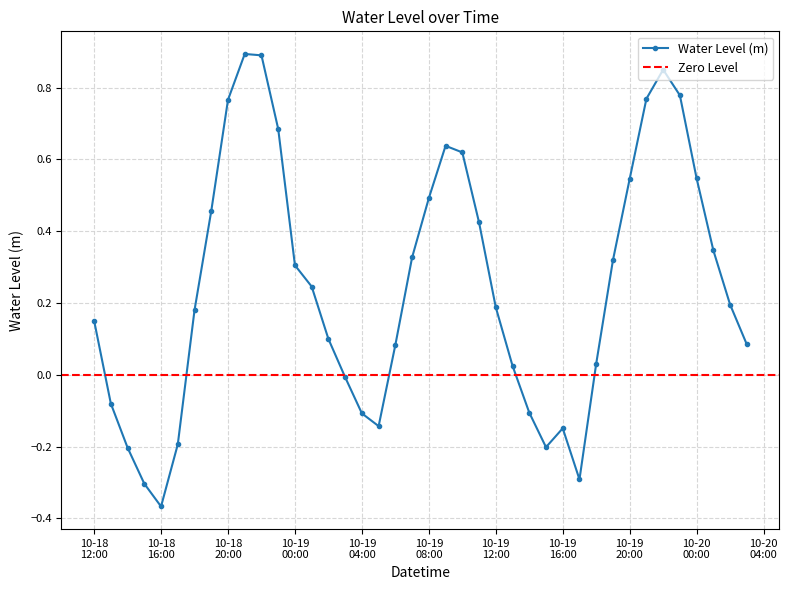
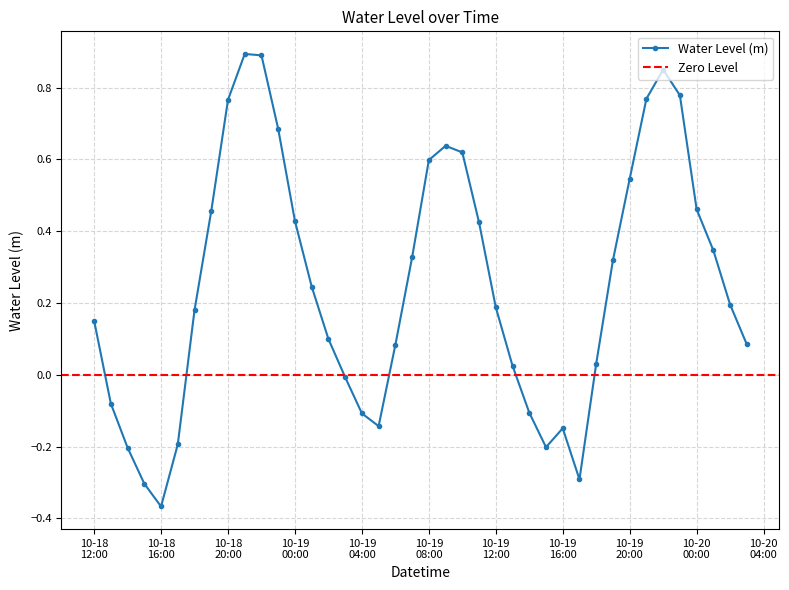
  {
    "10-18 12:00": 0.15,
    "10-18 16:00": -0.37,
    "10-18 20:00": 0.77,
-   "10-19 00:00": 0.30,
+   "10-19 00:00": 0.43,
    "10-19 04:00": -0.11,
-   "10-19 08:00": 0.49,
+   "10-19 08:00": 0.60,
    "10-19 12:00": 0.19,
    "10-19 16:00": -0.15,
    "10-19 20:00": 0.55,
-   "10-20 00:00": 0.55
+   "10-20 00:00": 0.46
  }
